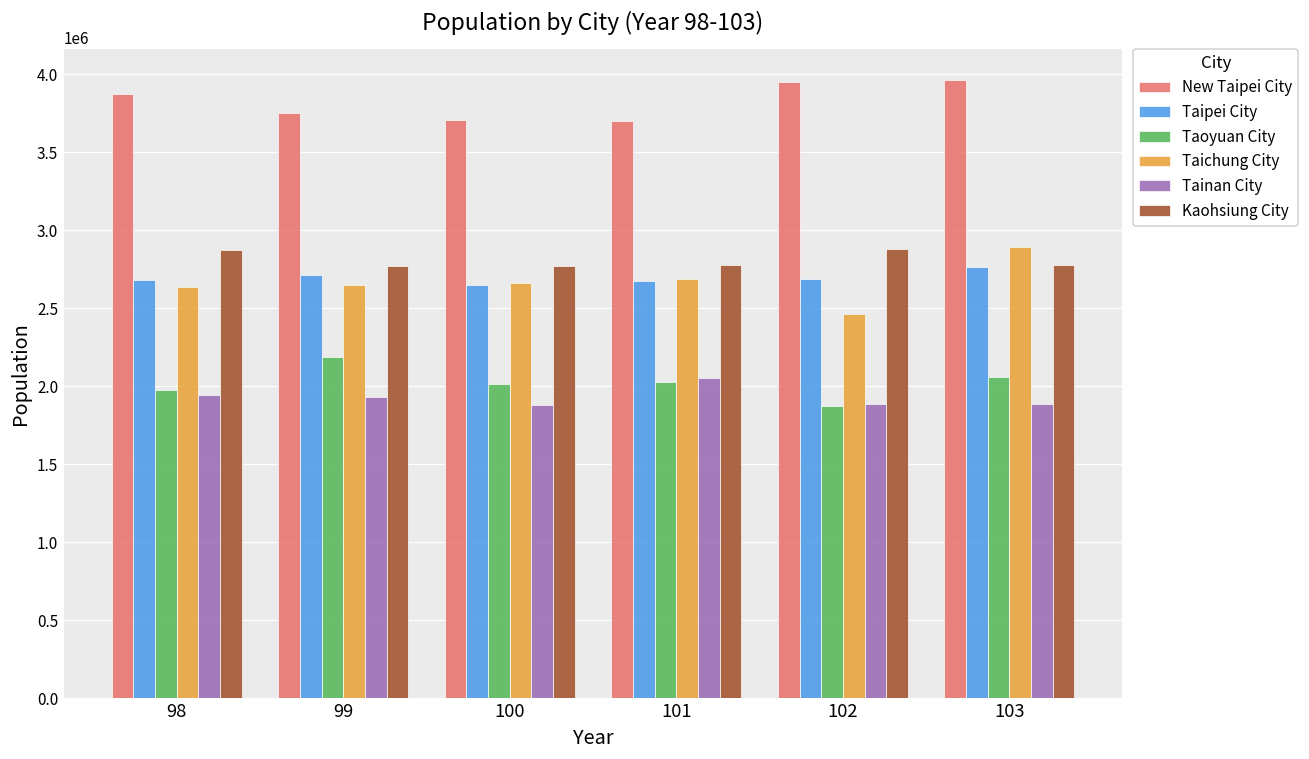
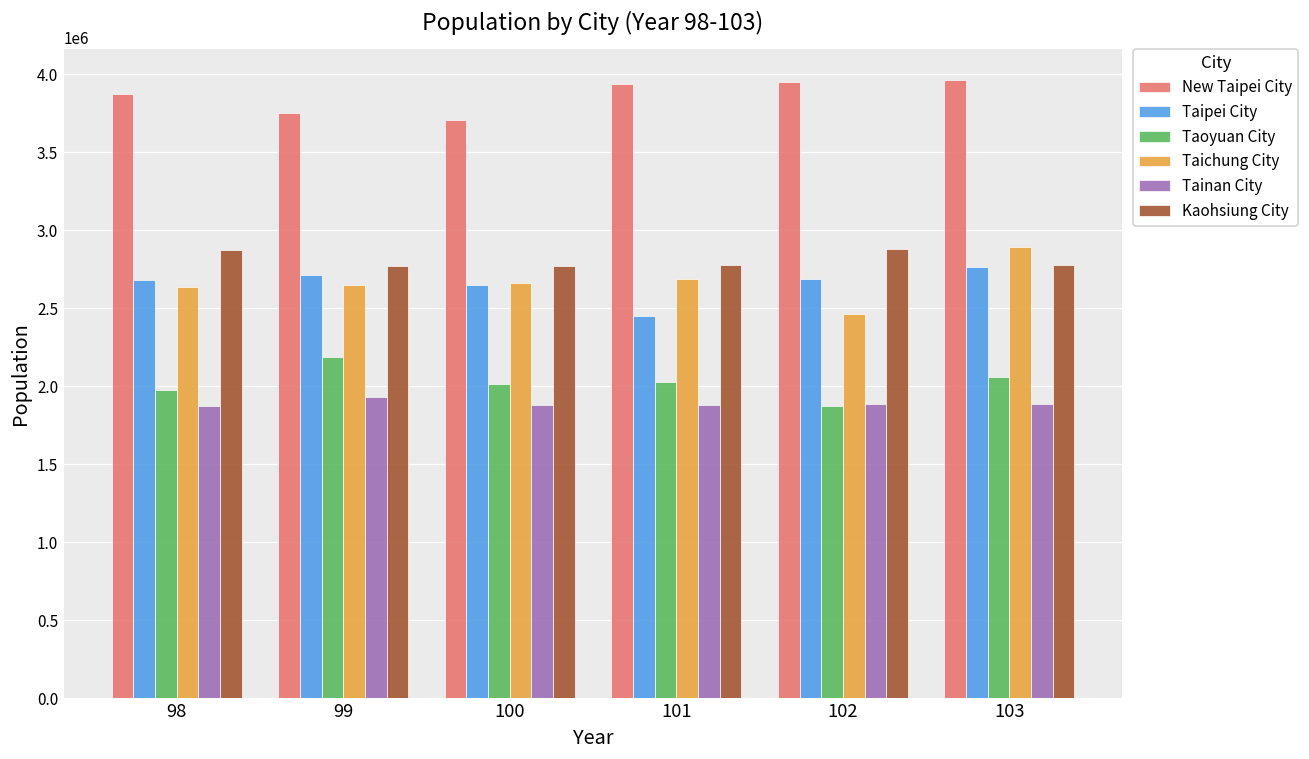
  {
    "New Taipei City": {
      "98": 3870000,
      "99": 3750000,
      "100": 3710000,
-     "101": 3700000,
+     "101": 3940000,
      "102": 3950000,
      "103": 3970000
    },
    "Taipei City": {
      "98": 2680000,
      "99": 2710000,
      "100": 2650000,
-     "101": 2670000,
+     "101": 2450000,
      "102": 2690000,
      "103": 2760000
    },
    "Taoyuan City": {
      "98": 1980000,
      "99": 2190000,
      "100": 2010000,
      "101": 2030000,
      "102": 1870000,
      "103": 2060000
    },
    "Taichung City": {
      "98": 2640000,
      "99": 2650000,
      "100": 2660000,
      "101": 2680000,
      "102": 2460000,
      "103": 2890000
    },
    "Tainan City": {
-     "98": 1940000,
+     "98": 1880000,
      "99": 1930000,
      "100": 1880000,
-     "101": 2050000,
+     "101": 1880000,
      "102": 1880000,
      "103": 1880000
    },
    "Kaohsiung City": {
      "98": 2880000,
      "99": 2770000,
      "100": 2770000,
      "101": 2780000,
      "102": 2880000,
      "103": 2780000
    }
  }
